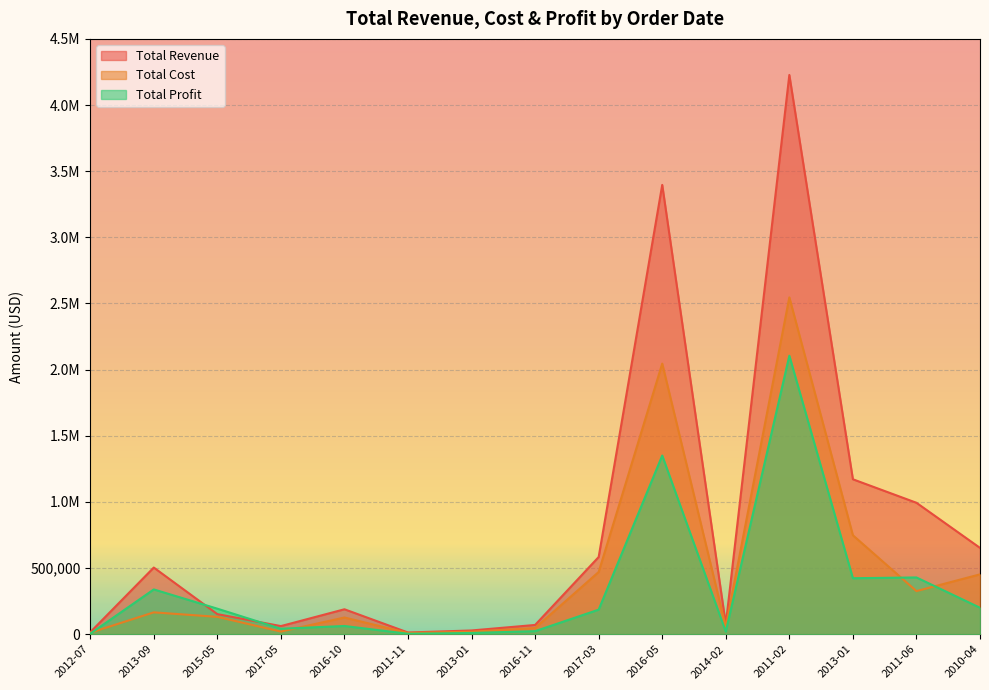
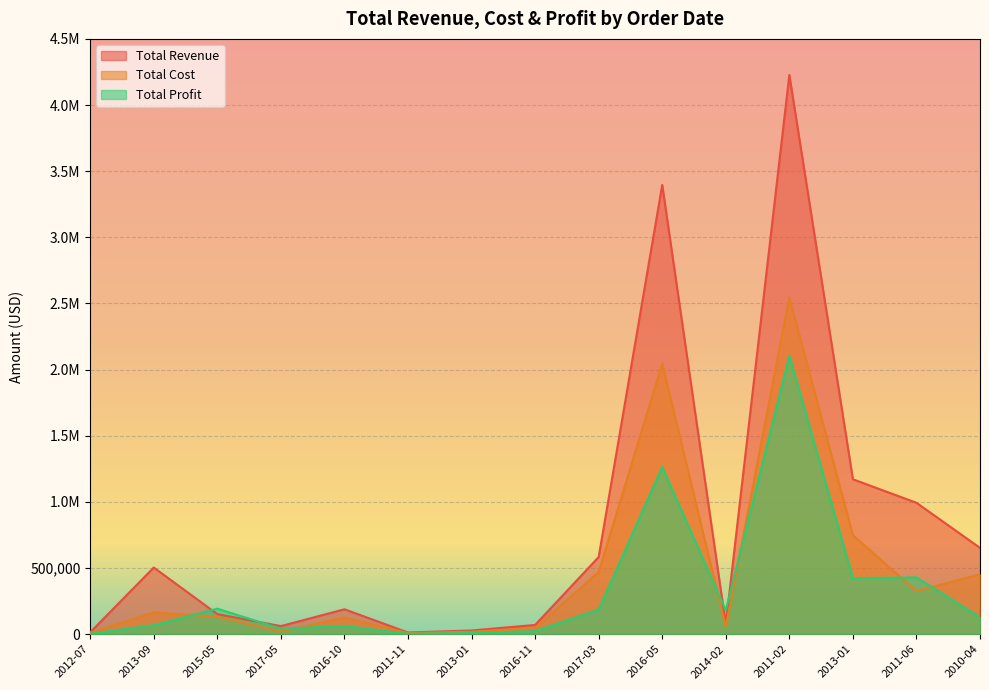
  {
    "Total Profit": {
-     "2013-09": "340,000",
+     "2013-09": "70,000",
      "2015-05": "190,000",
      "2017-05": "40,000",
      "2016-10": "60,000",
      "2016-11": "20,000",
      "2017-03": "190,000",
-     "2016-05": "1,350,000",
-     "2014-02": "20,000",
+     "2016-05": "1,260,000",
+     "2014-02": "180,000",
      "2011-02": "2,110,000",
      "2011-06": "430,000",
-     "2010-04": "200,000"
+     "2010-04": "130,000"
    }
  }
